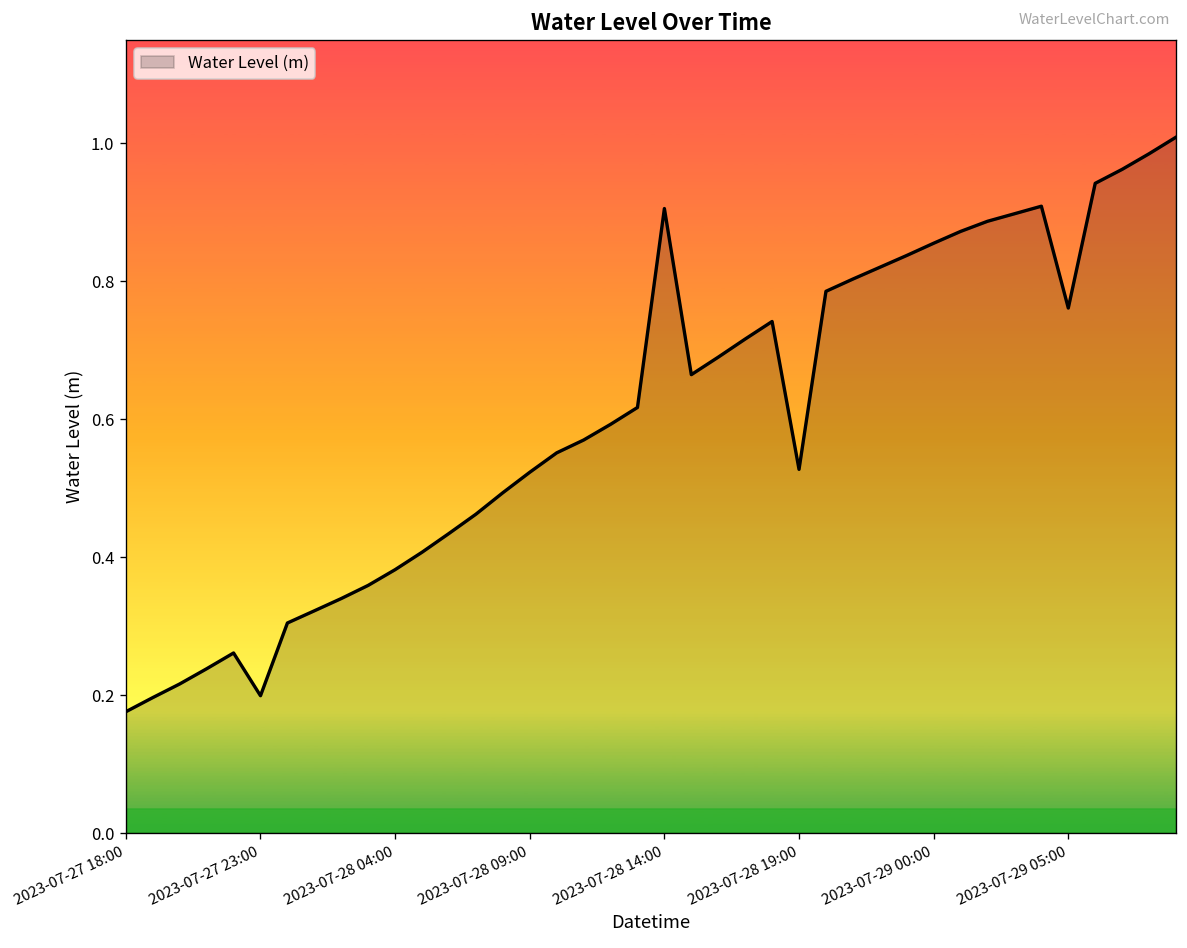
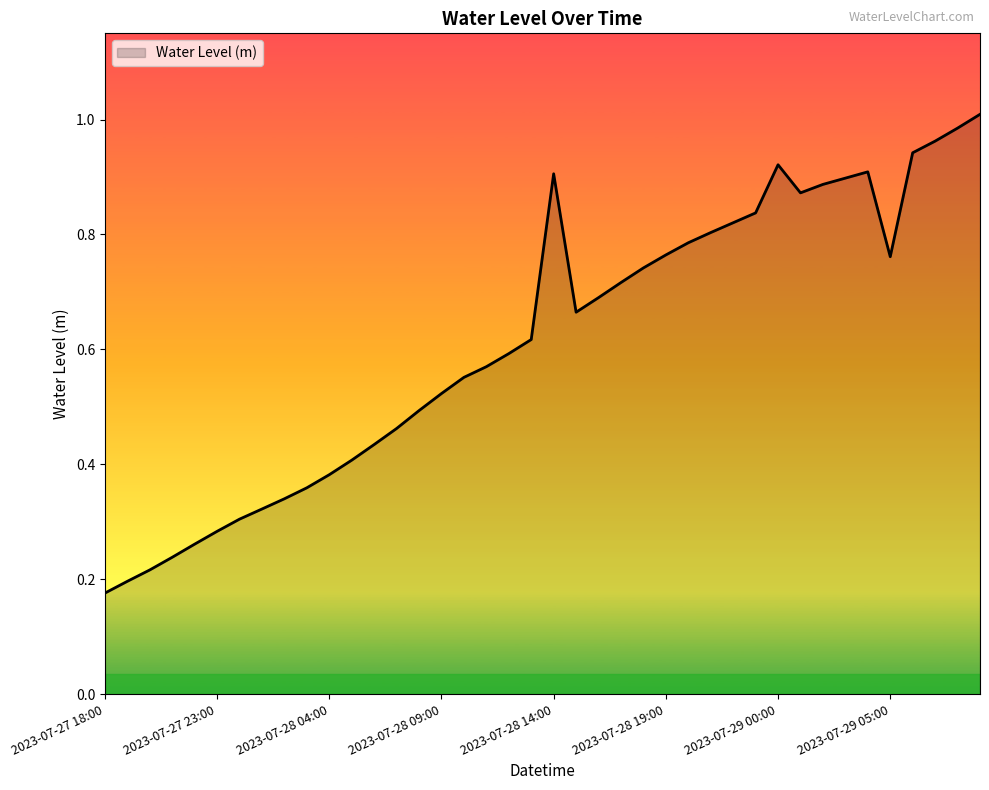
  {
    "2023-07-27 18:00": 0.18,
-   "2023-07-27 23:00": 0.20,
+   "2023-07-27 23:00": 0.28,
    "2023-07-28 04:00": 0.38,
    "2023-07-28 09:00": 0.52,
    "2023-07-28 14:00": 0.91,
-   "2023-07-28 19:00": 0.53,
-   "2023-07-29 00:00": 0.86,
+   "2023-07-28 19:00": 0.76,
+   "2023-07-29 00:00": 0.92,
    "2023-07-29 05:00": 0.76
  }
